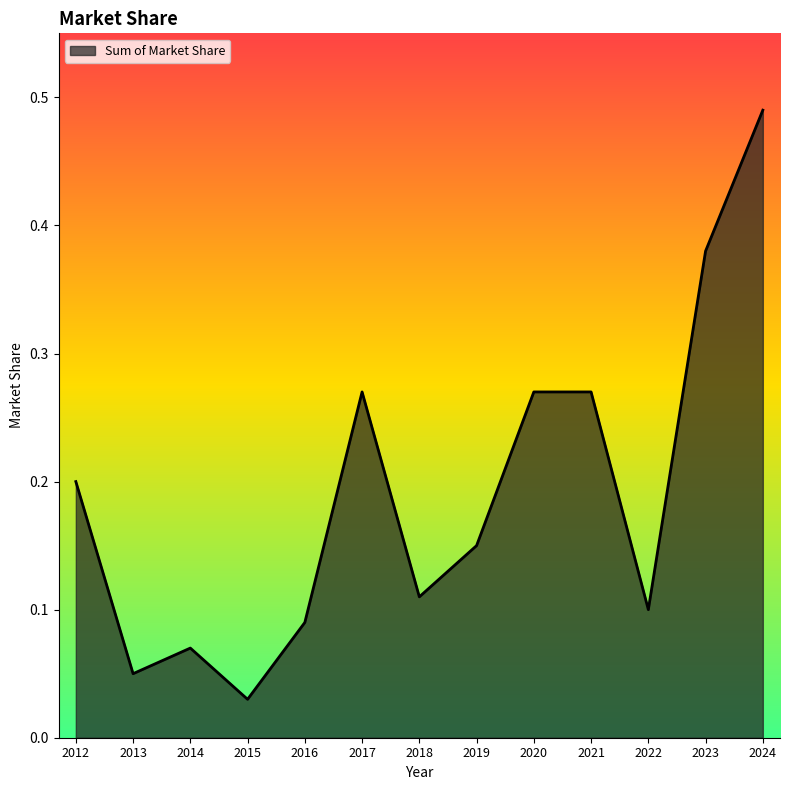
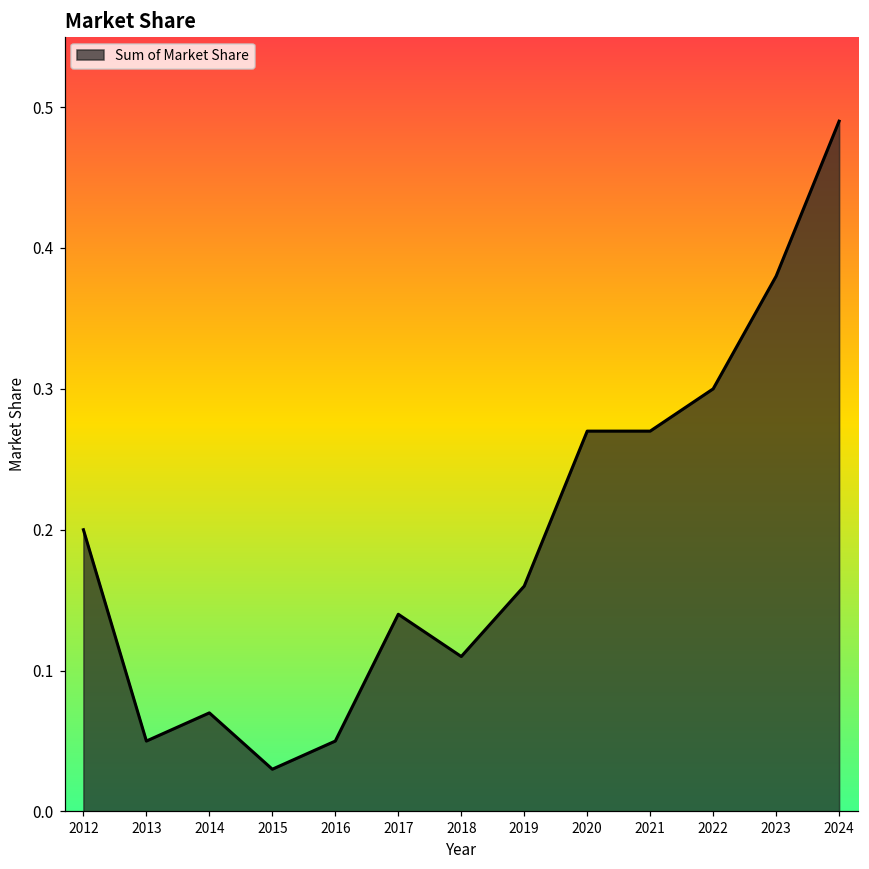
  {
    "2012": 0.20,
    "2013": 0.05,
    "2014": 0.07,
    "2015": 0.03,
-   "2016": 0.09,
-   "2017": 0.27,
+   "2016": 0.05,
+   "2017": 0.14,
    "2018": 0.11,
-   "2019": 0.15,
+   "2019": 0.16,
    "2020": 0.27,
    "2021": 0.27,
-   "2022": 0.1,
+   "2022": 0.3,
    "2023": 0.38,
    "2024": 0.49
  }
